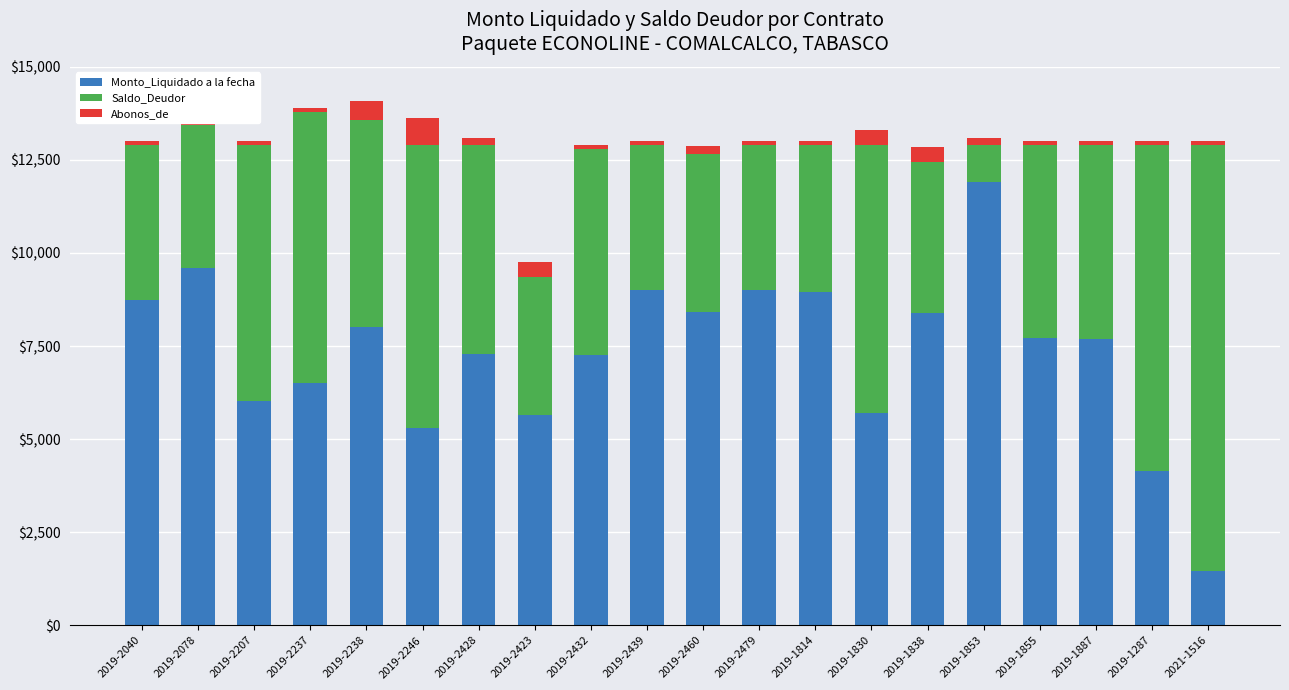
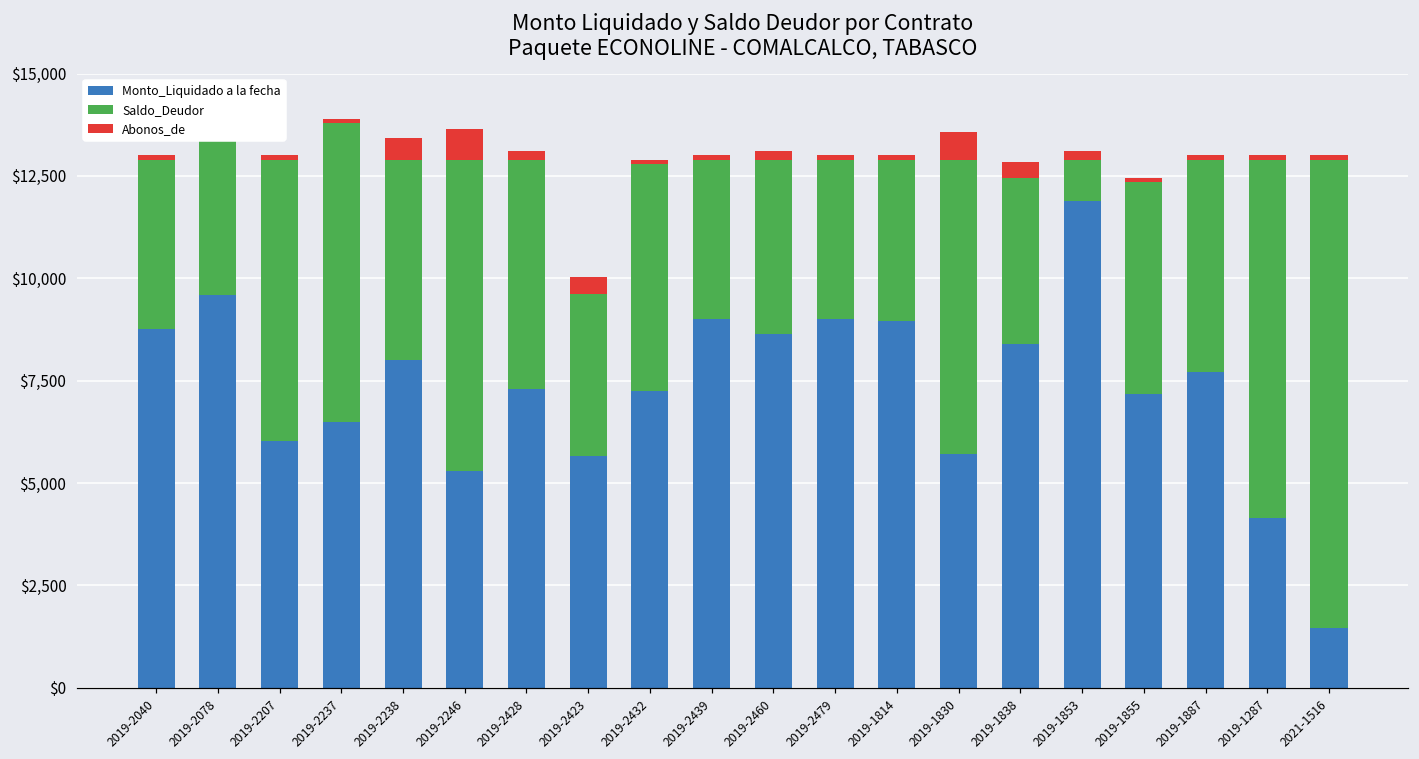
  {
    "Monto_Liquidado a la fecha": {
      "2019-2040": "$8,800",
      "2019-2078": "$9,600",
      "2019-2207": "$6,000",
      "2019-2237": "$6,500",
      "2019-2238": "$8,000",
      "2019-2246": "$5,300",
      "2019-2428": "$7,300",
      "2019-2423": "$5,700",
      "2019-2432": "$7,300",
      "2019-2439": "$9,000",
-     "2019-2460": "$8,400",
+     "2019-2460": "$8,700",
      "2019-2479": "$9,000",
      "2019-1814": "$9,000",
      "2019-1830": "$5,700",
      "2019-1838": "$8,400",
      "2019-1853": "$11,900",
-     "2019-1855": "$7,700",
+     "2019-1855": "$7,200",
      "2019-1887": "$7,700",
      "2019-1287": "$4,200",
      "2021-1516": "$1,500"
    },
    "Saldo_Deudor": {
      "2019-2040": "$4,200",
      "2019-2078": "$3,800",
      "2019-2207": "$6,900",
      "2019-2237": "$7,300",
-     "2019-2238": "$5,600",
+     "2019-2238": "$4,900",
      "2019-2246": "$7,600",
      "2019-2428": "$5,600",
-     "2019-2423": "$3,700",
+     "2019-2423": "$4,000",
      "2019-2432": "$5,600",
      "2019-2439": "$3,900",
      "2019-2460": "$4,300",
      "2019-2479": "$3,900",
      "2019-1814": "$4,000",
      "2019-1830": "$7,200",
      "2019-1838": "$4,100",
      "2019-1853": "$1,000",
      "2019-1855": "$5,200",
      "2019-1887": "$5,200",
      "2019-1287": "$8,800",
      "2021-1516": "$11,500"
    },
    "Abonos_de": {
      "2019-2040": "$100",
      "2019-2207": "$100",
      "2019-2237": "$100",
      "2019-2238": "$500",
      "2019-2246": "$700",
      "2019-2428": "$200",
      "2019-2423": "$400",
      "2019-2432": "$100",
      "2019-2439": "$100",
      "2019-2460": "$200",
      "2019-2479": "$100",
      "2019-1814": "$100",
-     "2019-1830": "$400",
+     "2019-1830": "$700",
      "2019-1838": "$400",
      "2019-1853": "$200",
      "2019-1855": "$100",
      "2019-1887": "$100",
      "2019-1287": "$100",
      "2021-1516": "$100"
    }
  }
